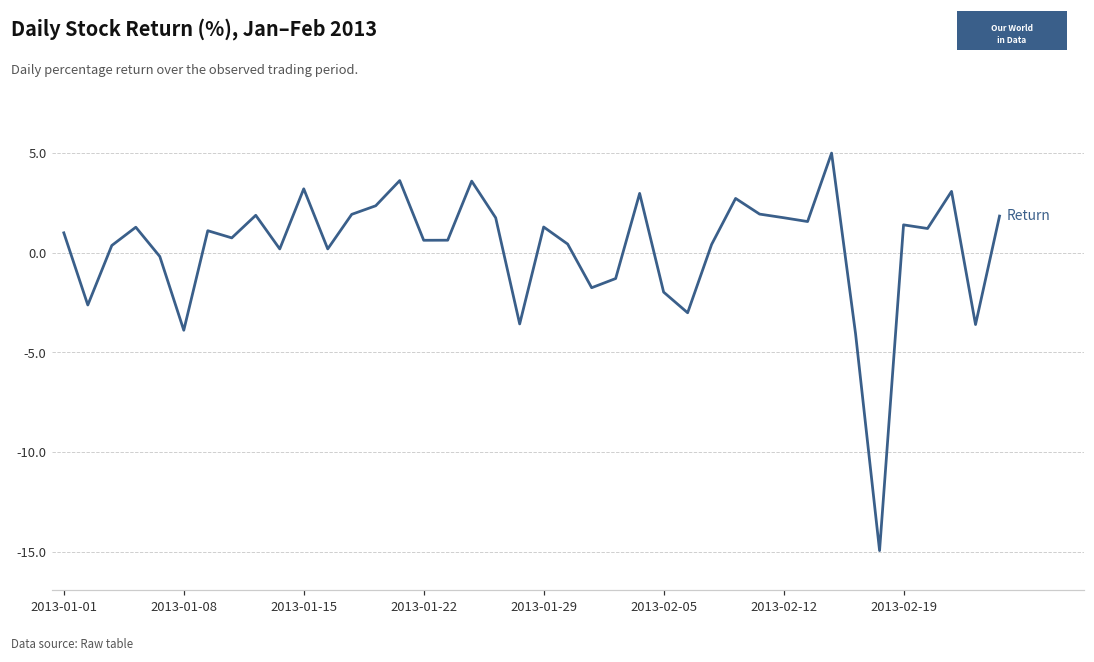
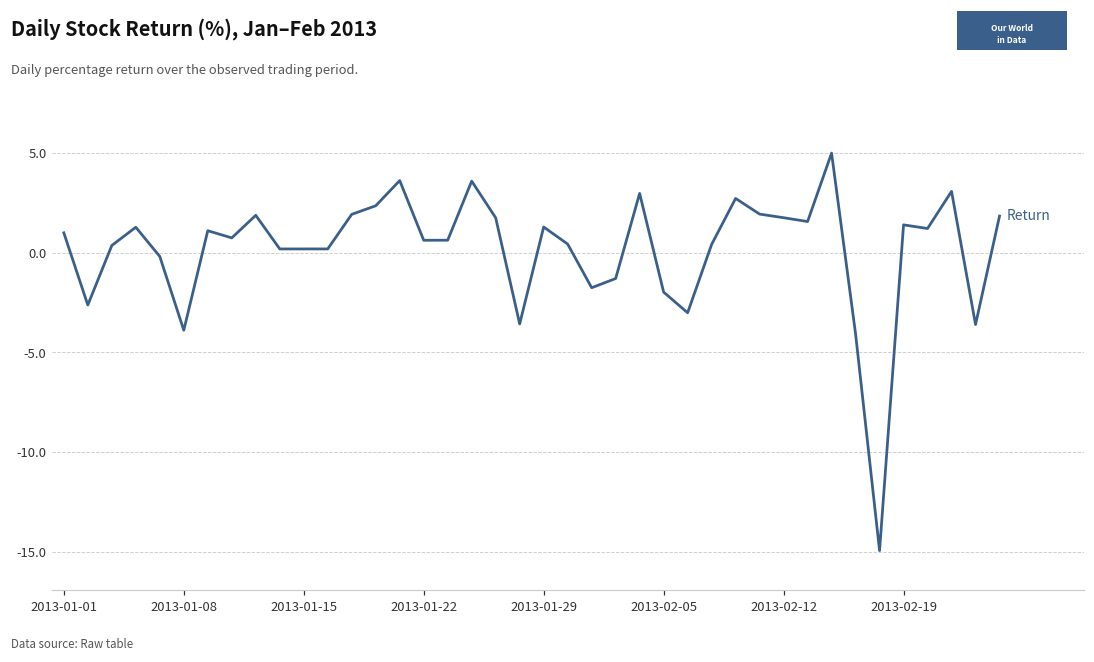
  {
    "2013-01-01": 1.0,
    "2013-01-08": -3.9,
-   "2013-01-15": 3.2,
+   "2013-01-15": 0.2,
    "2013-01-22": 0.6,
    "2013-01-29": 1.3,
    "2013-02-05": -2.0,
    "2013-02-12": 1.8,
    "2013-02-19": 1.4
  }
